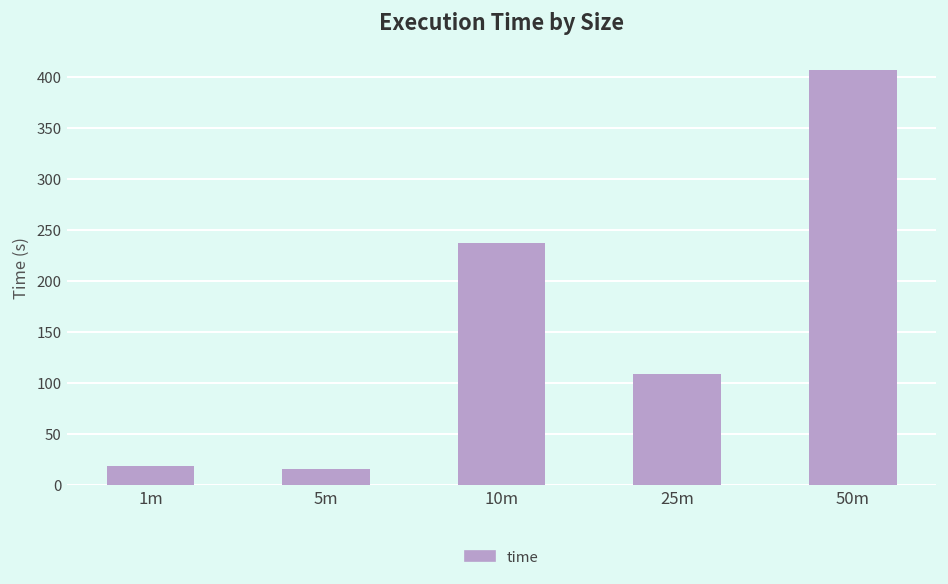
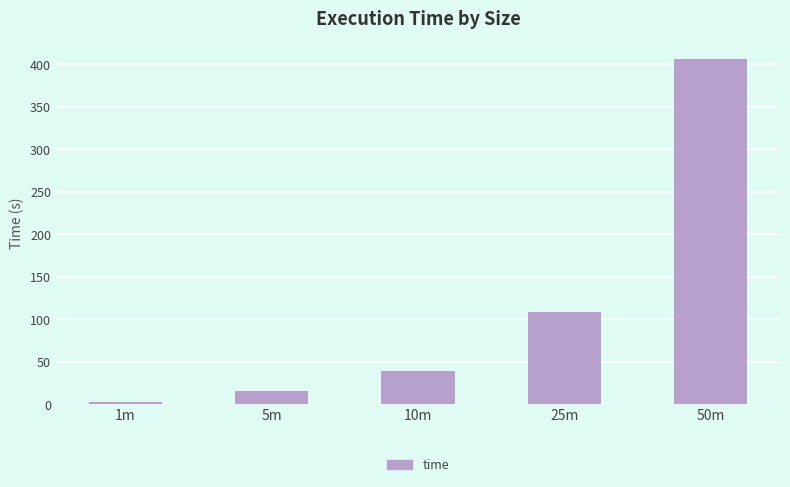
  {
-   "1m": 20,
+   "1m": 0,
    "5m": 20,
-   "10m": 240,
+   "10m": 40,
    "25m": 110,
    "50m": 410
  }
